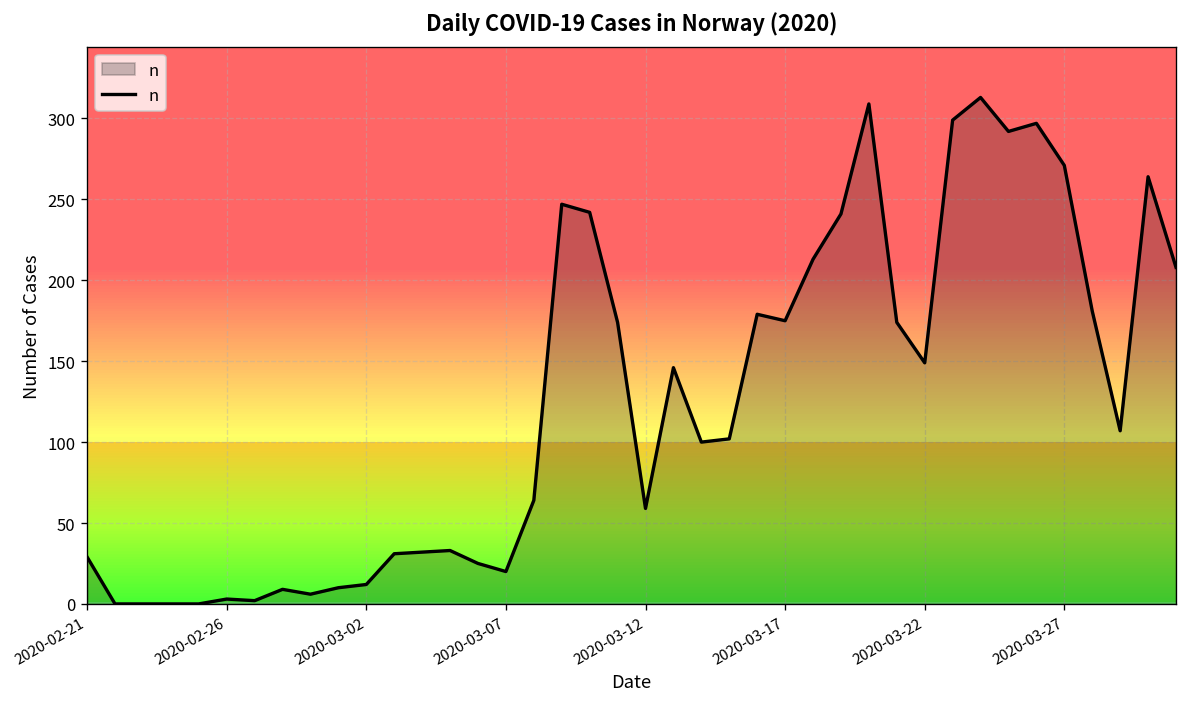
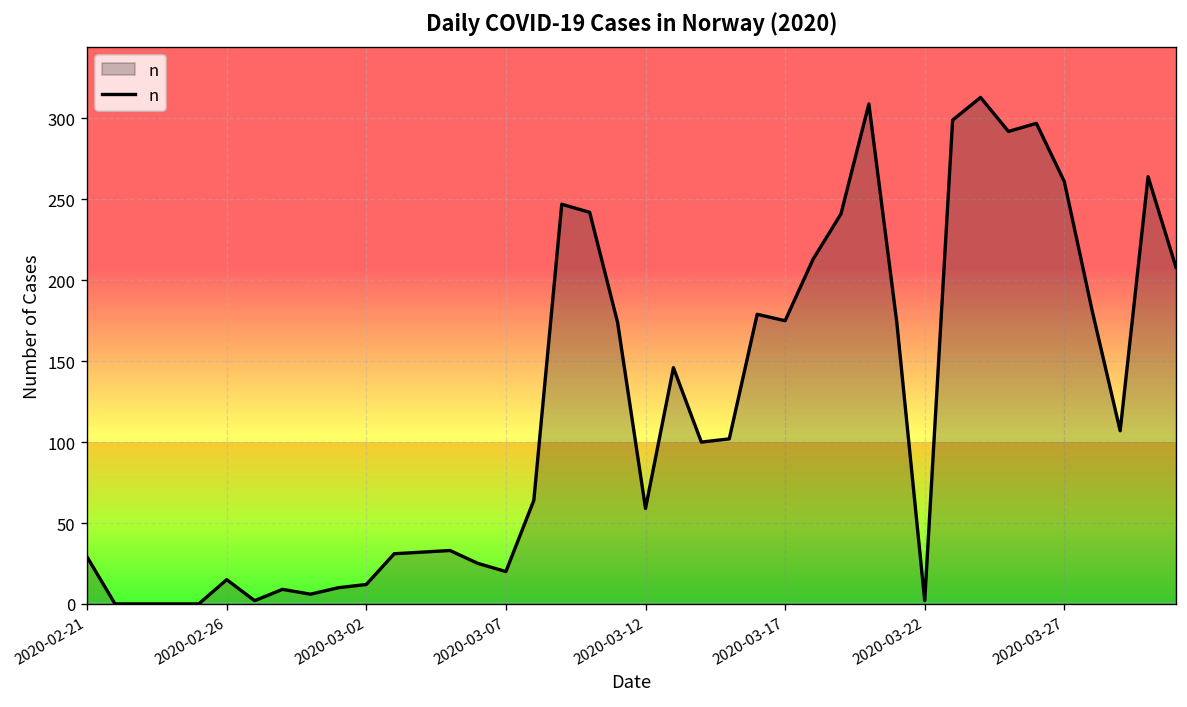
  {
    "2020-02-21": 29,
-   "2020-02-26": 3,
+   "2020-02-26": 15,
    "2020-03-02": 12,
    "2020-03-07": 20,
    "2020-03-12": 59,
    "2020-03-17": 175,
-   "2020-03-22": 149,
-   "2020-03-27": 271
+   "2020-03-22": 2,
+   "2020-03-27": 261
  }
